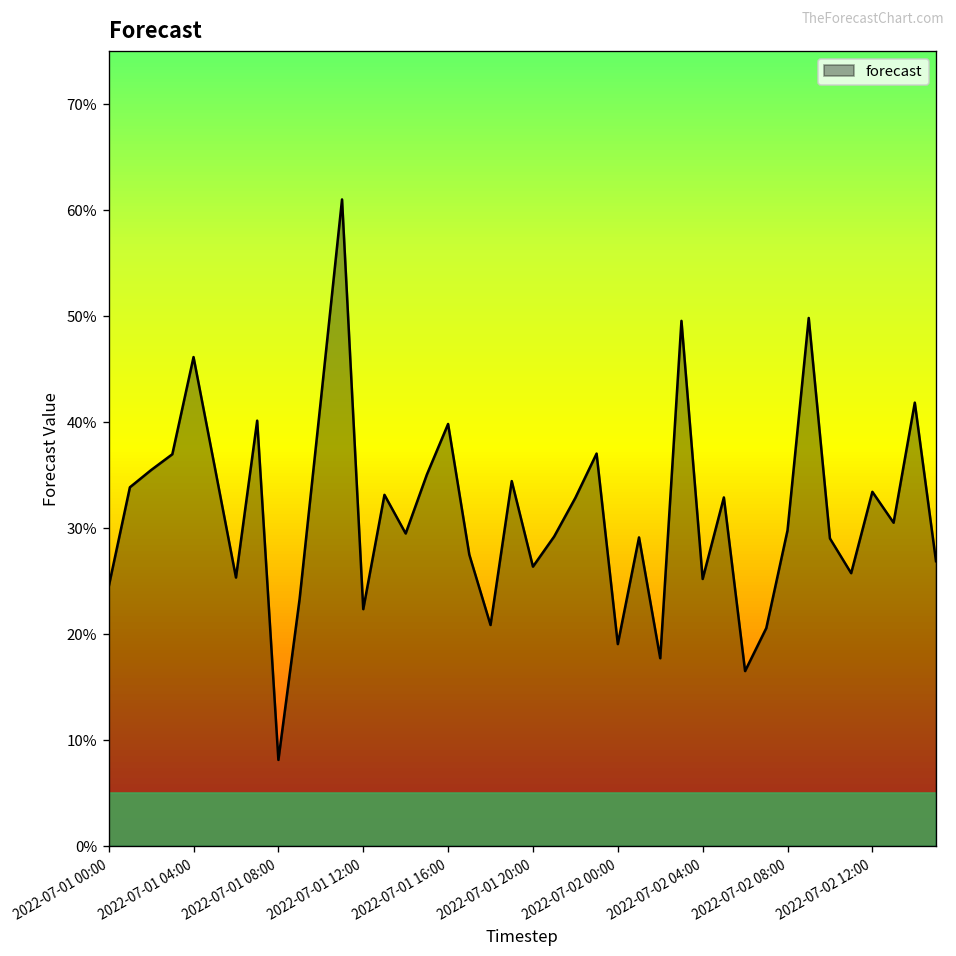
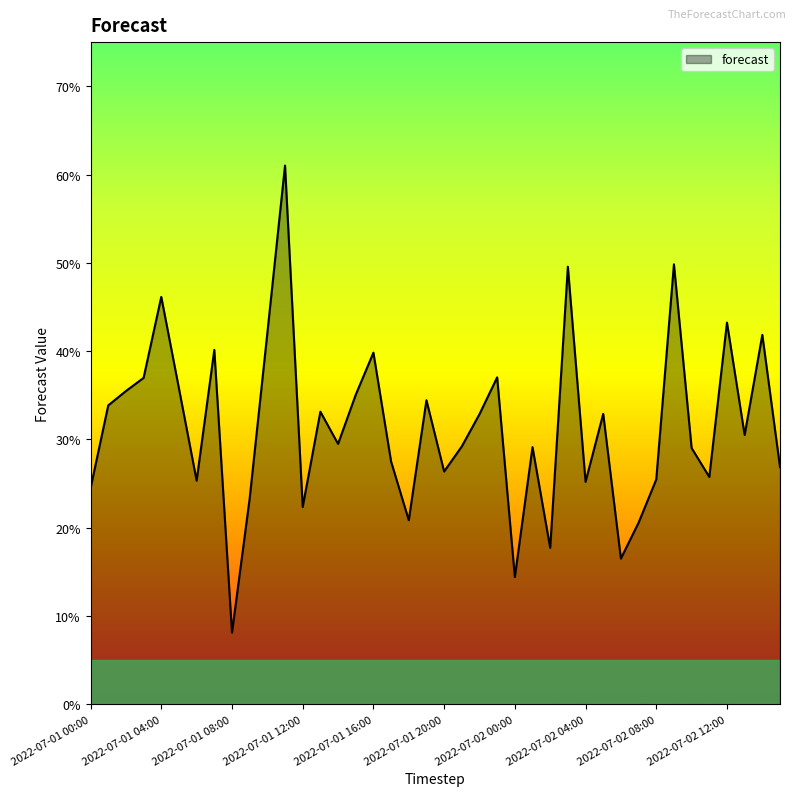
  {
    "2022-07-01 00:00": "24%",
    "2022-07-01 04:00": "46%",
    "2022-07-01 08:00": "8%",
    "2022-07-01 12:00": "22%",
    "2022-07-01 16:00": "40%",
    "2022-07-01 20:00": "26%",
-   "2022-07-02 00:00": "19%",
+   "2022-07-02 00:00": "14%",
    "2022-07-02 04:00": "25%",
-   "2022-07-02 08:00": "30%",
-   "2022-07-02 12:00": "33%"
+   "2022-07-02 08:00": "25%",
+   "2022-07-02 12:00": "43%"
  }
